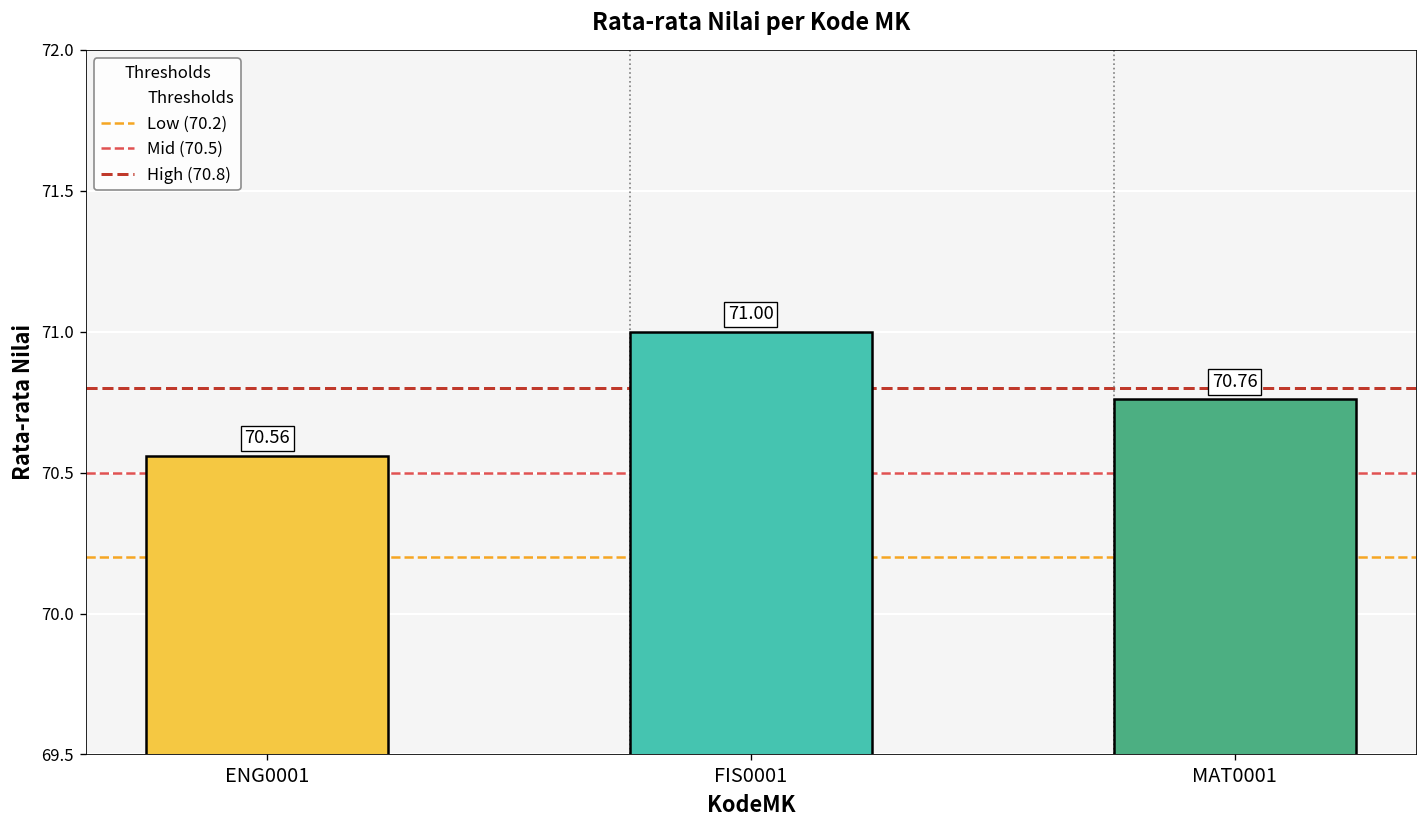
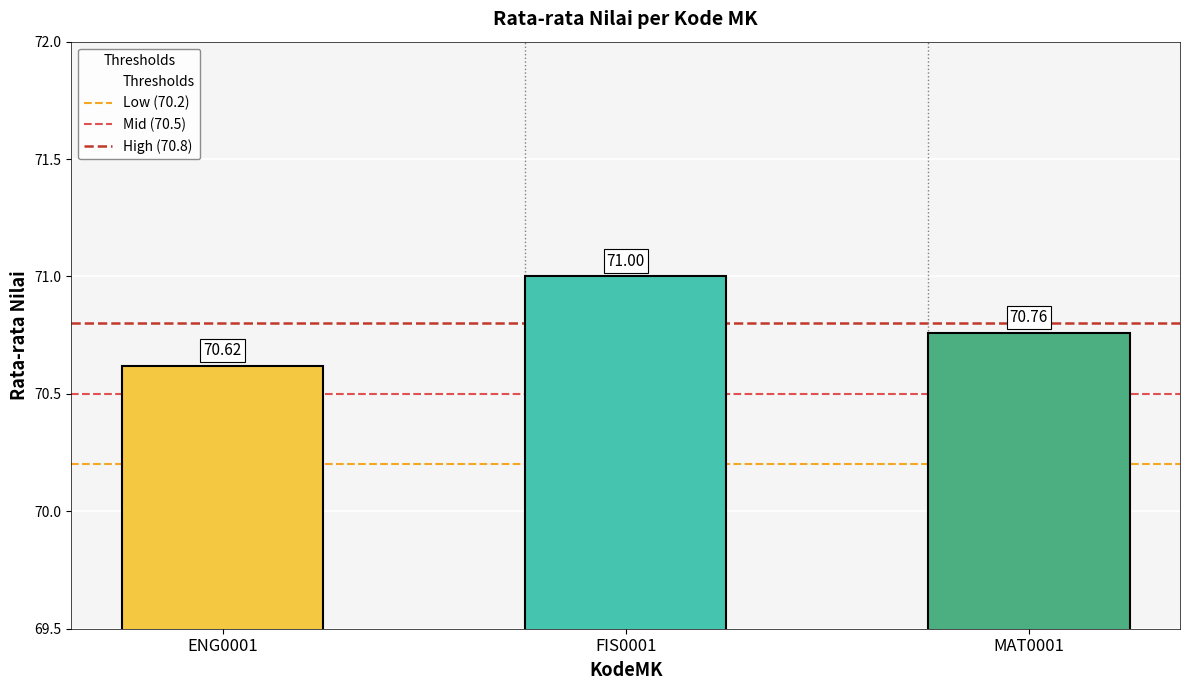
  {
-   "ENG0001": 70.56
+   "ENG0001": 70.62
  }
